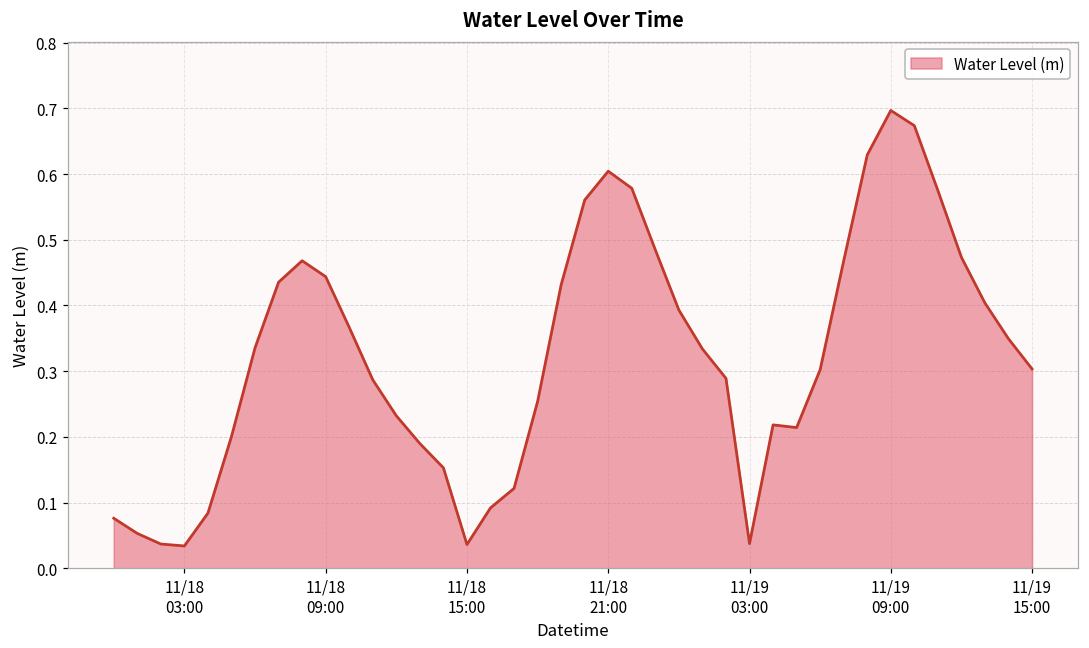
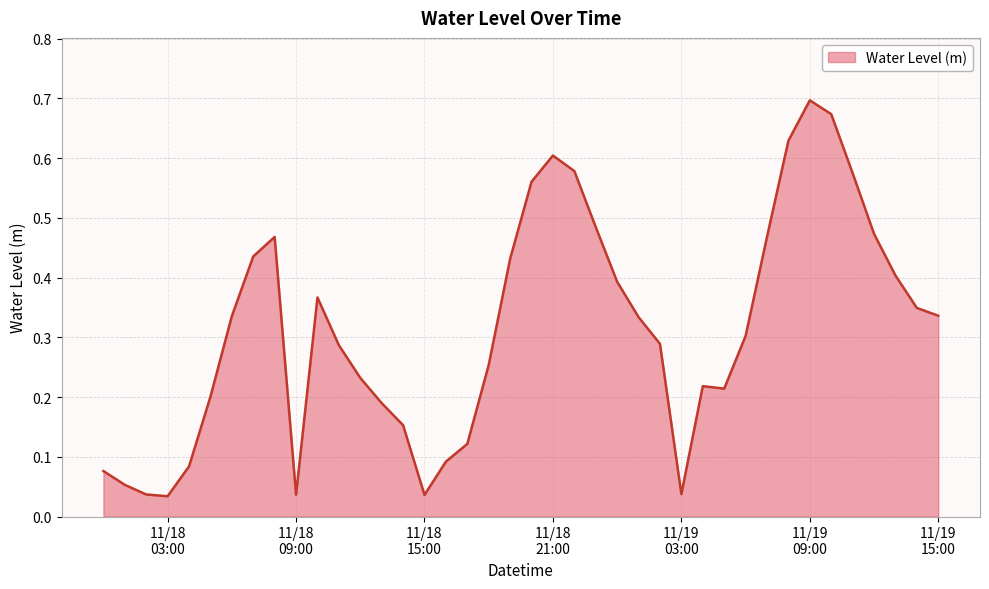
  {
    "11/18 03:00": 0.03,
-   "11/18 09:00": 0.44,
+   "11/18 09:00": 0.04,
    "11/18 15:00": 0.04,
    "11/18 21:00": 0.60,
    "11/19 03:00": 0.04,
    "11/19 09:00": 0.70,
-   "11/19 15:00": 0.30
+   "11/19 15:00": 0.34
  }
